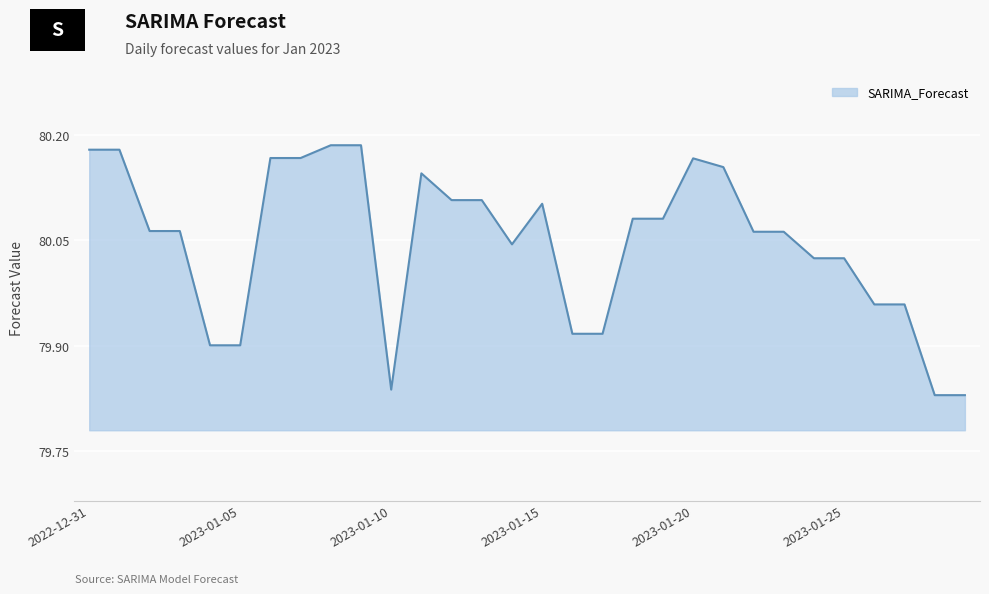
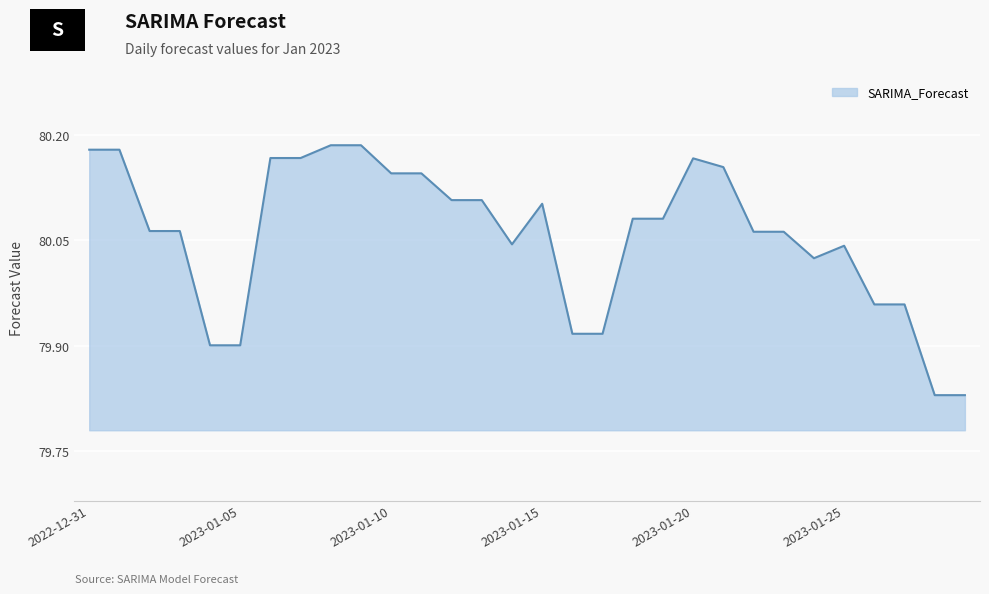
  {
    "2022-12-31": 80.18,
    "2023-01-05": 79.90,
-   "2023-01-10": 79.84,
+   "2023-01-10": 80.15,
    "2023-01-15": 80.10,
    "2023-01-20": 80.17,
-   "2023-01-25": 80.02
+   "2023-01-25": 80.04
  }
